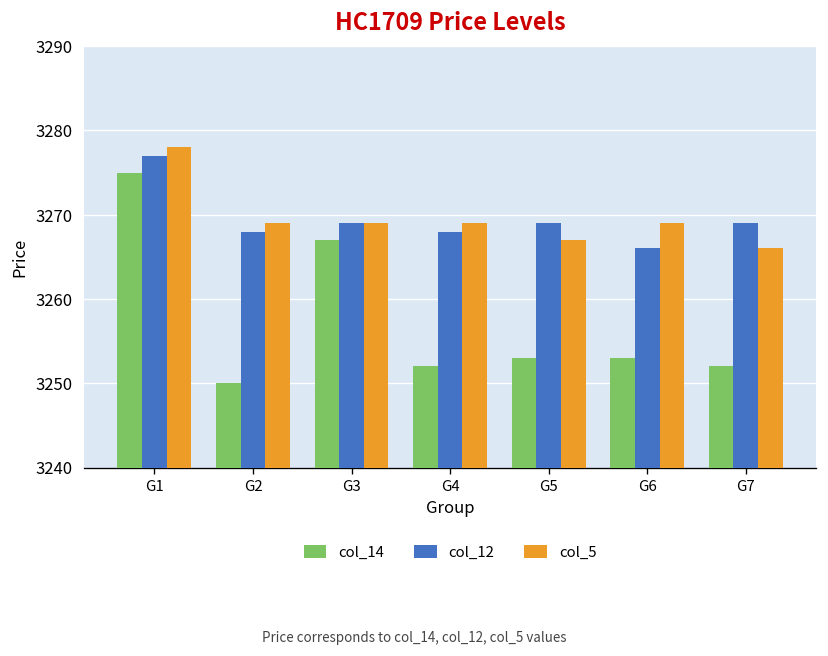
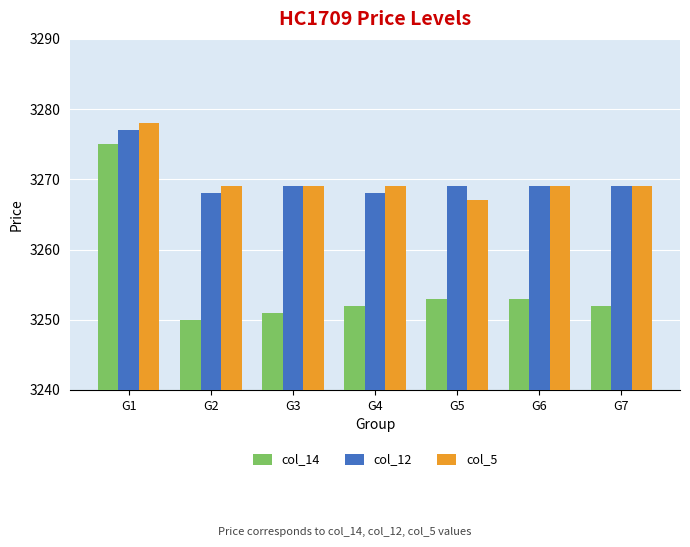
  {
    "col_14": {
      "G1": 3275,
      "G2": 3250,
-     "G3": 3267,
+     "G3": 3251,
      "G4": 3252,
      "G5": 3253,
      "G6": 3253,
      "G7": 3252
    },
    "col_12": {
      "G1": 3277,
      "G2": 3268,
      "G3": 3269,
      "G4": 3268,
      "G5": 3269,
-     "G6": 3266,
+     "G6": 3269,
      "G7": 3269
    },
    "col_5": {
      "G1": 3278,
      "G2": 3269,
      "G3": 3269,
      "G4": 3269,
      "G5": 3267,
      "G6": 3269,
-     "G7": 3266
+     "G7": 3269
    }
  }
